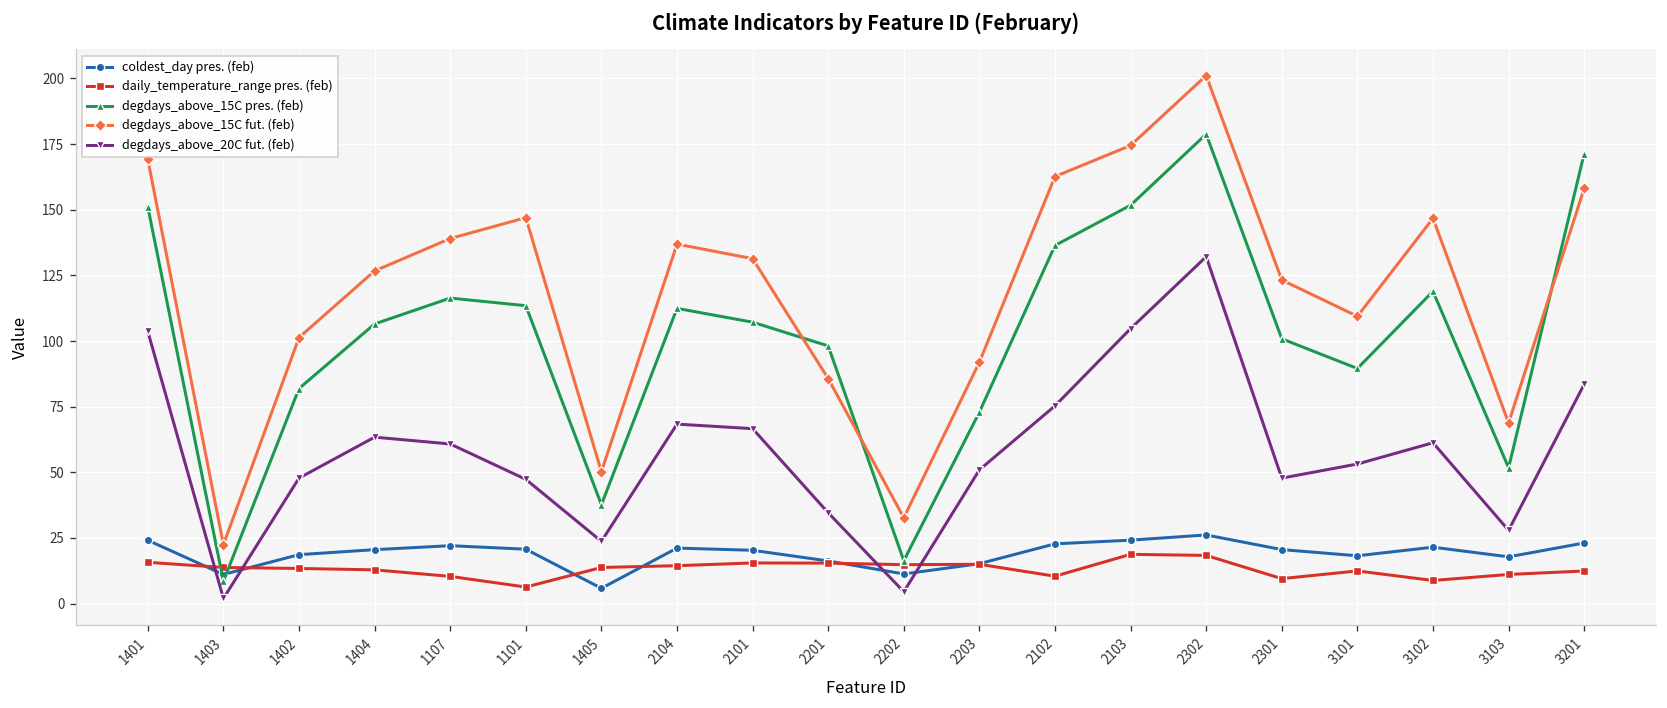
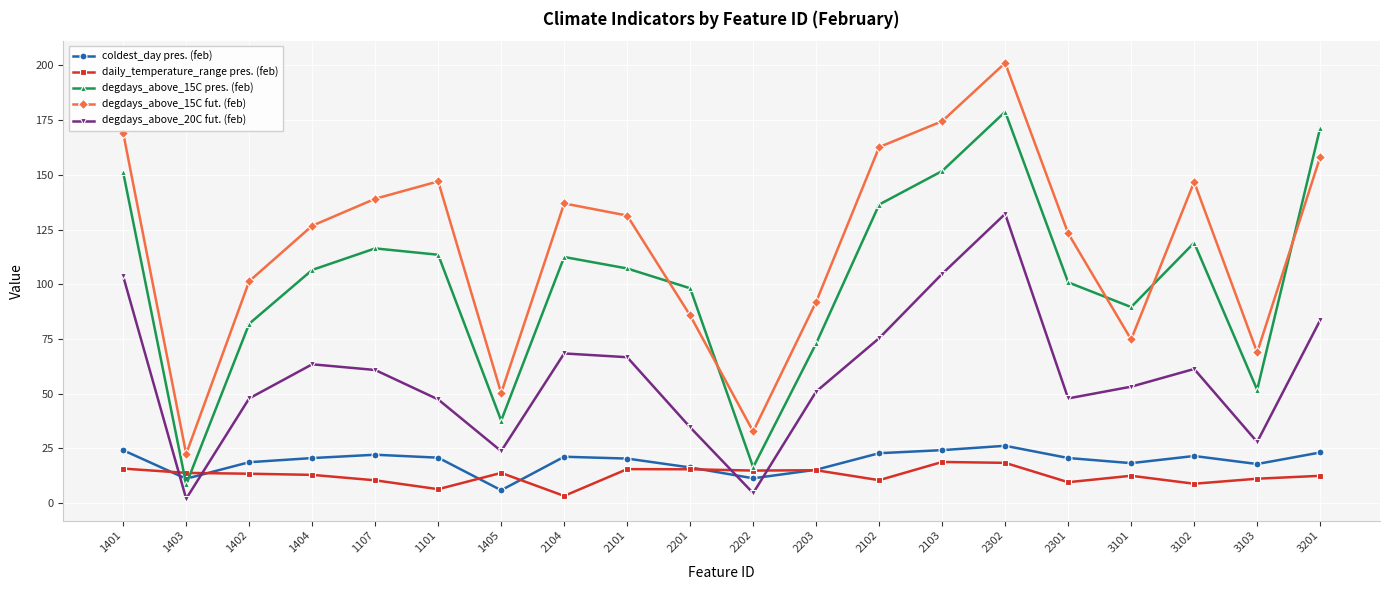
  {
    "coldest_day pres. (feb)": {
      "1401": 24,
      "1403": 11,
      "1402": 19,
      "1404": 21,
      "1107": 22,
      "1101": 21,
      "1405": 6,
      "2104": 21,
      "2101": 20,
      "2202": 11,
      "2102": 23,
      "2103": 24,
      "2302": 26,
      "2301": 21,
      "3101": 18,
      "3102": 21,
      "3103": 18,
      "3201": 23
    },
    "daily_temperature_range pres. (feb)": {
      "1401": 16,
      "1403": 14,
      "1402": 13,
      "1404": 13,
      "1107": 10,
      "1101": 6,
      "1405": 14,
-     "2104": 14,
+     "2104": 3,
      "2101": 15,
      "2202": 15,
      "2102": 10,
      "2103": 19,
      "2302": 18,
      "2301": 10,
      "3101": 12,
      "3102": 9,
      "3103": 11,
      "3201": 12
    },
    "degdays_above_15C pres. (feb)": {
      "1401": 151,
      "1403": 9,
      "1402": 82,
      "1404": 107,
      "1107": 116,
      "1101": 113,
      "1405": 38,
      "2104": 112,
      "2101": 107,
      "2201": 98,
      "2202": 16,
      "2203": 73,
      "2102": 136,
      "2103": 152,
      "2302": 179,
      "2301": 101,
      "3101": 90,
      "3102": 119,
      "3103": 52,
      "3201": 171
    },
    "degdays_above_15C fut. (feb)": {
      "1401": 169,
      "1403": 22,
      "1402": 101,
      "1404": 127,
      "1107": 139,
      "1101": 147,
      "1405": 50,
      "2104": 137,
      "2101": 131,
      "2201": 86,
      "2202": 33,
      "2203": 92,
      "2102": 163,
      "2103": 174,
      "2302": 201,
      "2301": 123,
-     "3101": 109,
+     "3101": 75,
      "3102": 147,
      "3103": 69,
      "3201": 158
    },
    "degdays_above_20C fut. (feb)": {
      "1401": 104,
      "1403": 2,
      "1402": 48,
      "1404": 63,
      "1107": 61,
      "1101": 47,
      "1405": 24,
      "2104": 68,
      "2101": 67,
      "2201": 35,
      "2202": 5,
      "2203": 51,
      "2102": 75,
      "2103": 105,
      "2302": 132,
      "2301": 48,
      "3101": 53,
      "3102": 61,
      "3103": 28,
      "3201": 84
    }
  }
